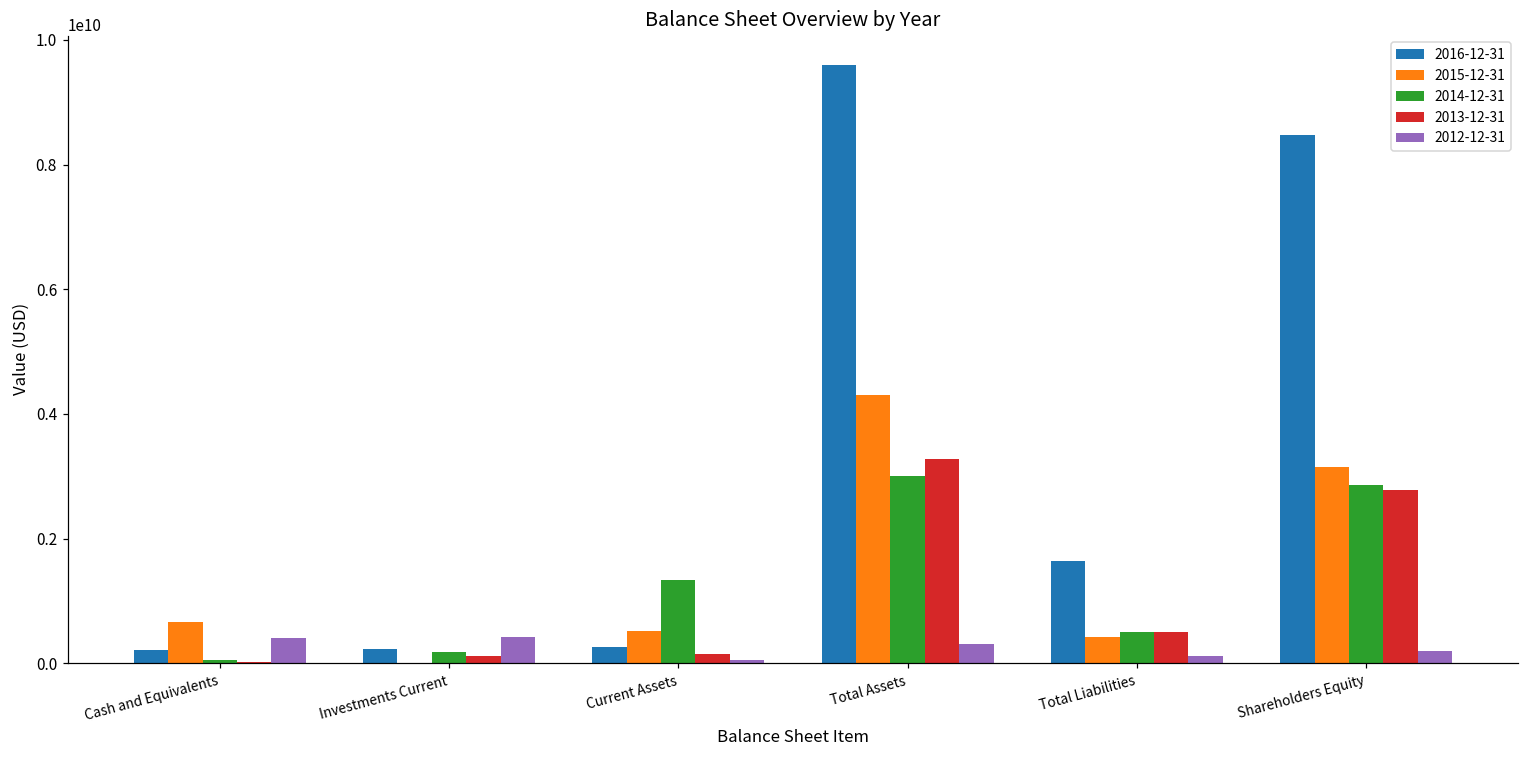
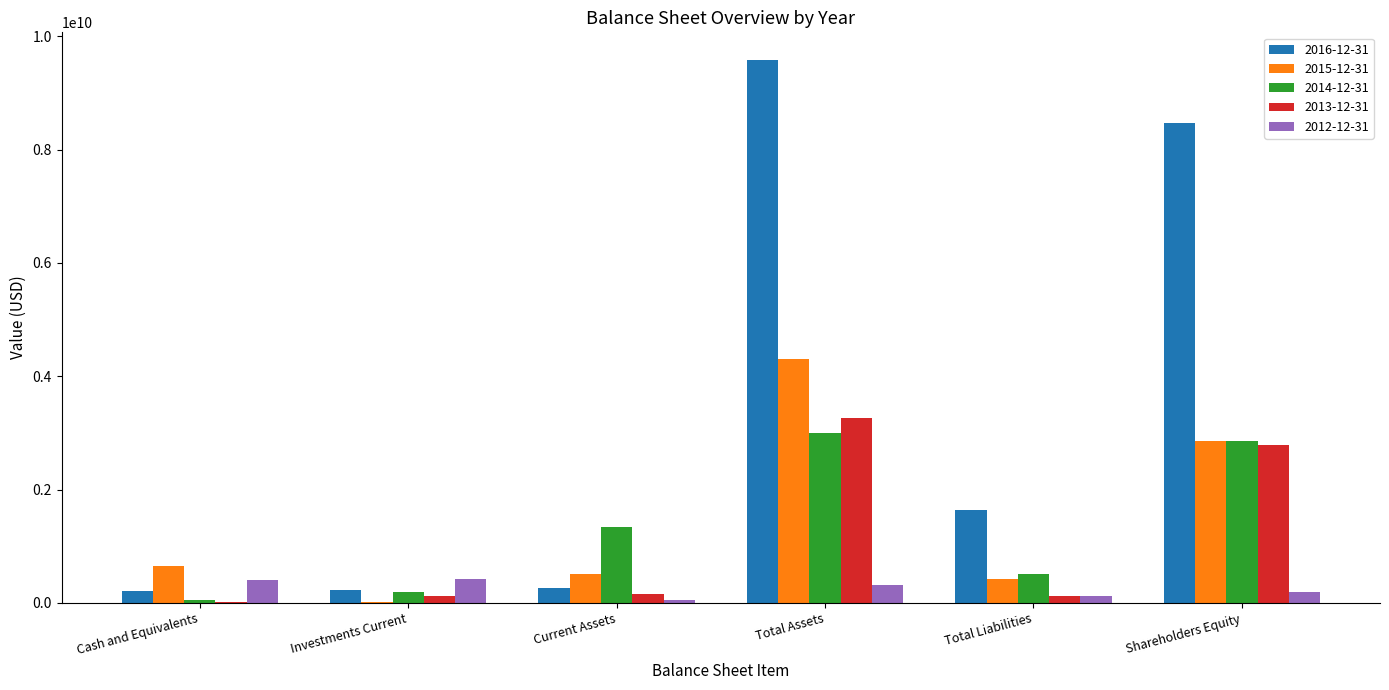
  {
    "2016-12-31": {
      "Cash and Equivalents": 200000000,
      "Investments Current": 200000000,
      "Current Assets": 300000000,
      "Total Assets": 9600000000,
      "Total Liabilities": 1600000000,
      "Shareholders Equity": 8500000000
    },
    "2015-12-31": {
      "Cash and Equivalents": 700000000,
      "Current Assets": 500000000,
      "Total Assets": 4300000000,
      "Total Liabilities": 400000000,
-     "Shareholders Equity": 3100000000
+     "Shareholders Equity": 2900000000
    },
    "2014-12-31": {
      "Cash and Equivalents": 0,
      "Investments Current": 200000000,
      "Current Assets": 1300000000,
      "Total Assets": 3000000000,
      "Total Liabilities": 500000000,
      "Shareholders Equity": 2900000000
    },
    "2013-12-31": {
      "Investments Current": 100000000,
      "Current Assets": 200000000,
      "Total Assets": 3300000000,
-     "Total Liabilities": 500000000,
+     "Total Liabilities": 100000000,
      "Shareholders Equity": 2800000000
    },
    "2012-12-31": {
      "Cash and Equivalents": 400000000,
      "Investments Current": 400000000,
      "Current Assets": 100000000,
      "Total Assets": 300000000,
      "Total Liabilities": 100000000,
      "Shareholders Equity": 200000000
    }
  }
